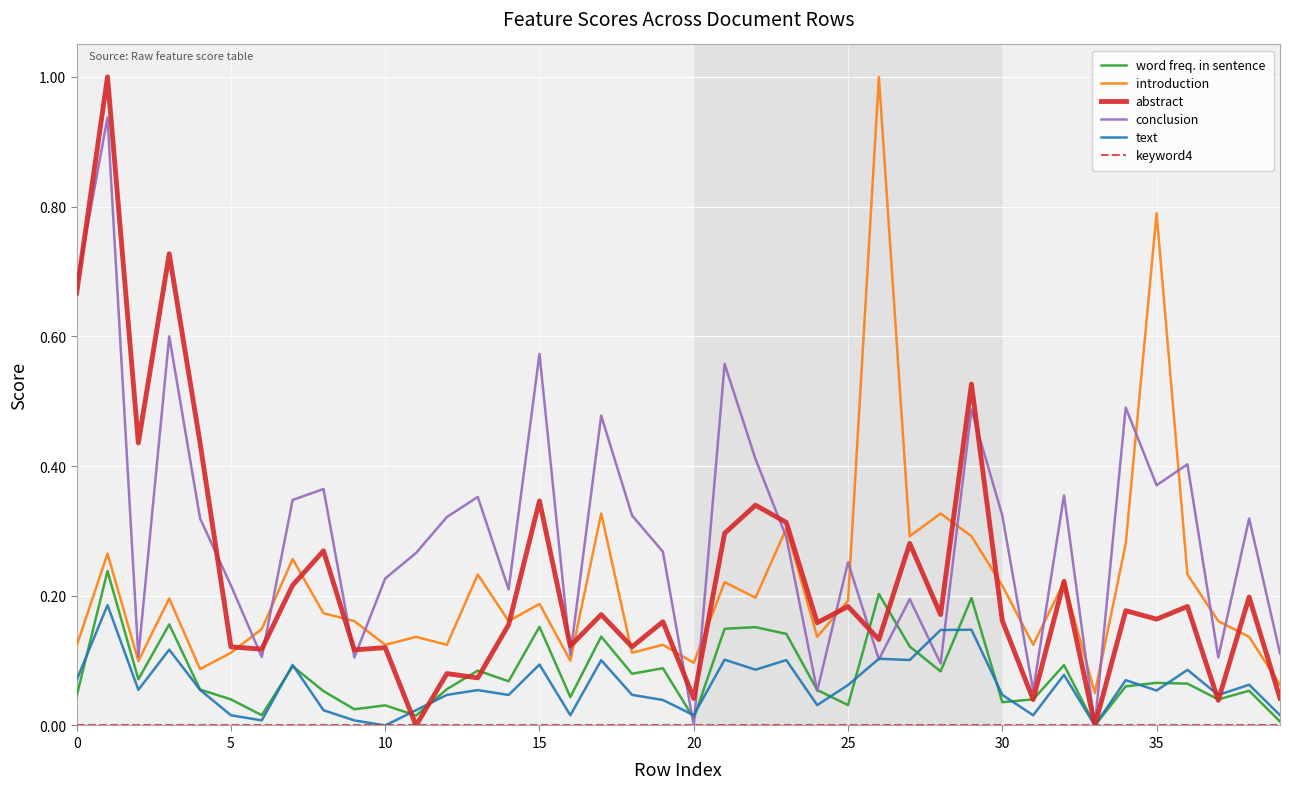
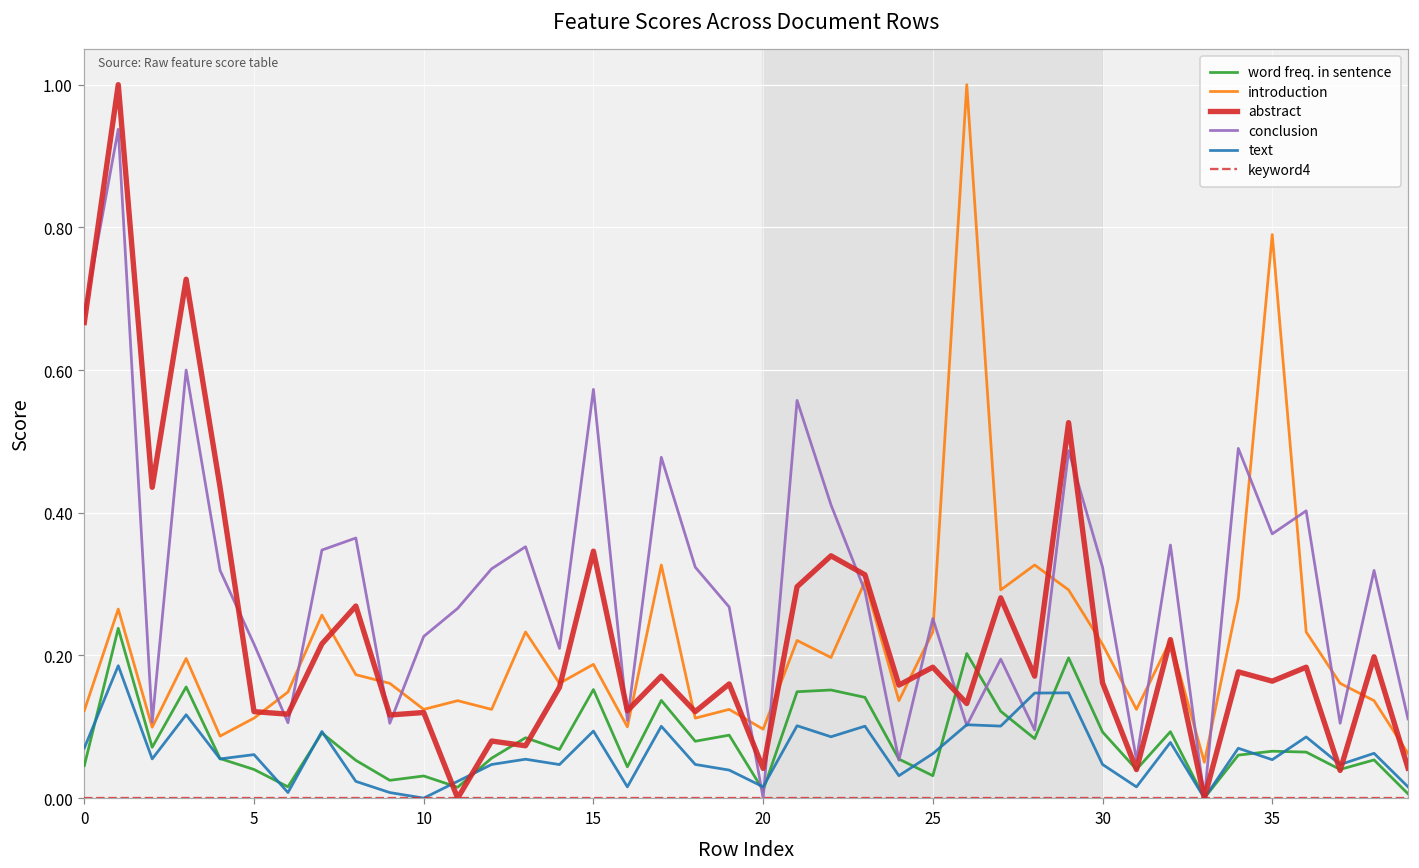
  {
    "word freq. in sentence": {
      "0": 0.05,
      "5": 0.04,
      "10": 0.03,
      "15": 0.15,
      "20": 0.01,
      "25": 0.03,
-     "30": 0.04,
+     "30": 0.09,
      "35": 0.07
    },
    "introduction": {
      "0": 0.12,
      "5": 0.11,
      "10": 0.12,
      "15": 0.19,
      "20": 0.10,
-     "25": 0.19,
+     "25": 0.23,
      "30": 0.22,
      "35": 0.79
    },
    "conclusion": {
      "0": 0.68,
      "5": 0.22,
      "10": 0.23,
      "15": 0.57,
      "25": 0.25,
      "30": 0.32,
      "35": 0.37
    },
    "text": {
      "0": 0.07,
-     "5": 0.02,
+     "5": 0.06,
      "15": 0.09,
      "20": 0.02,
      "25": 0.06,
      "30": 0.05,
      "35": 0.05
    }
  }
